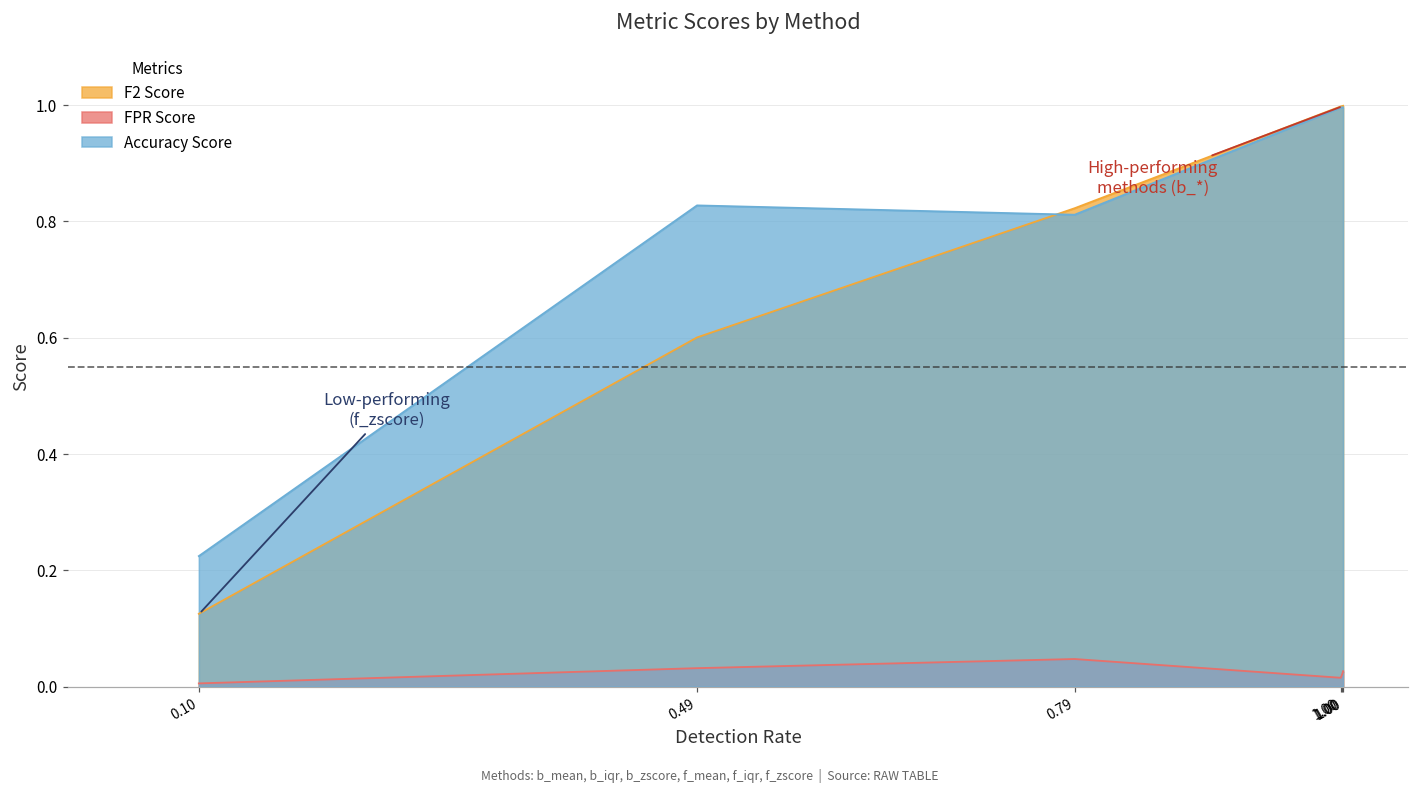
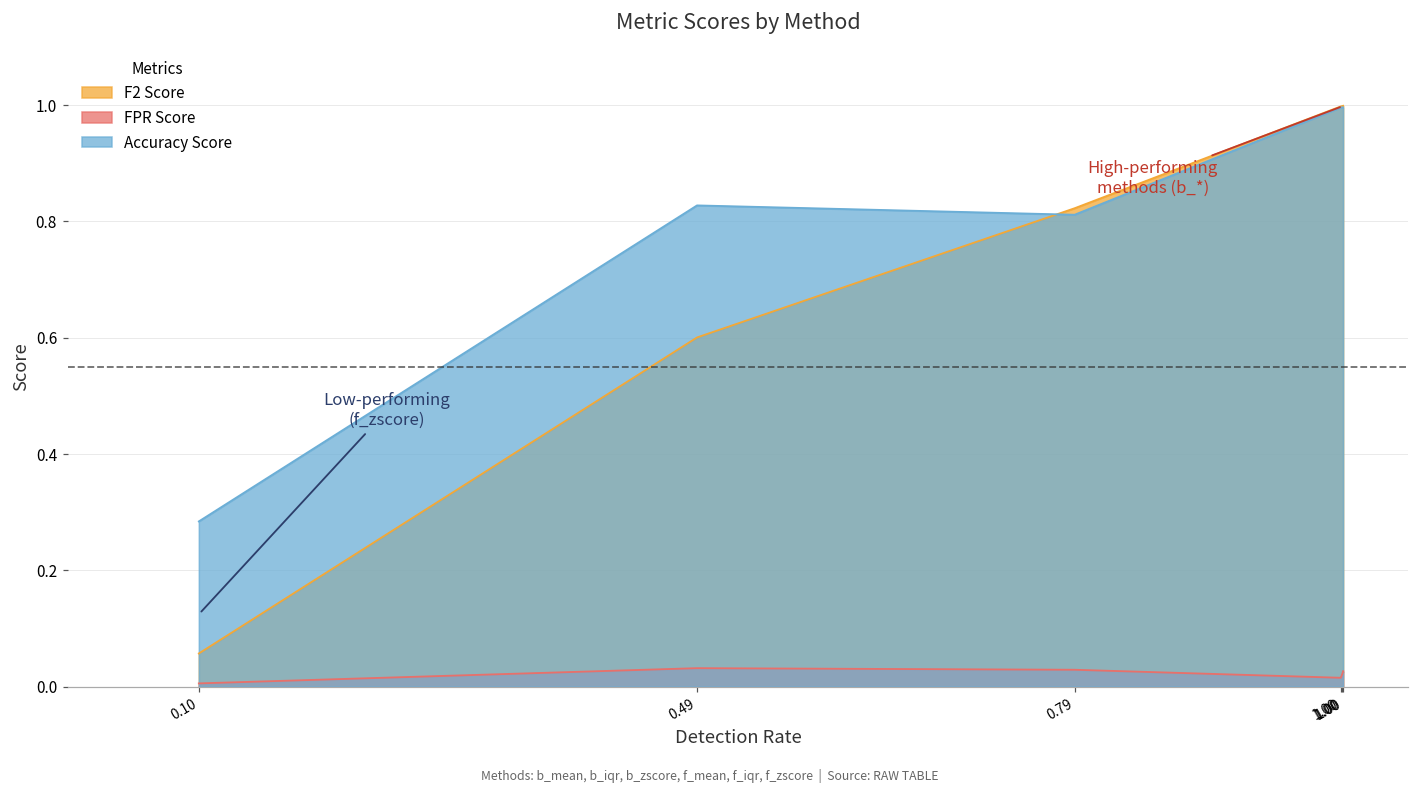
  {
    "F2 Score": {
-     "0.10": 0.13,
+     "0.10": 0.06,
      "0.49": 0.60,
      "0.79": 0.82
    },
    "FPR Score": {
      "0.10": 0.01,
      "0.49": 0.03,
-     "0.79": 0.05
+     "0.79": 0.03
    },
    "Accuracy Score": {
-     "0.10": 0.22,
+     "0.10": 0.28,
      "0.49": 0.83,
      "0.79": 0.81
    }
  }
